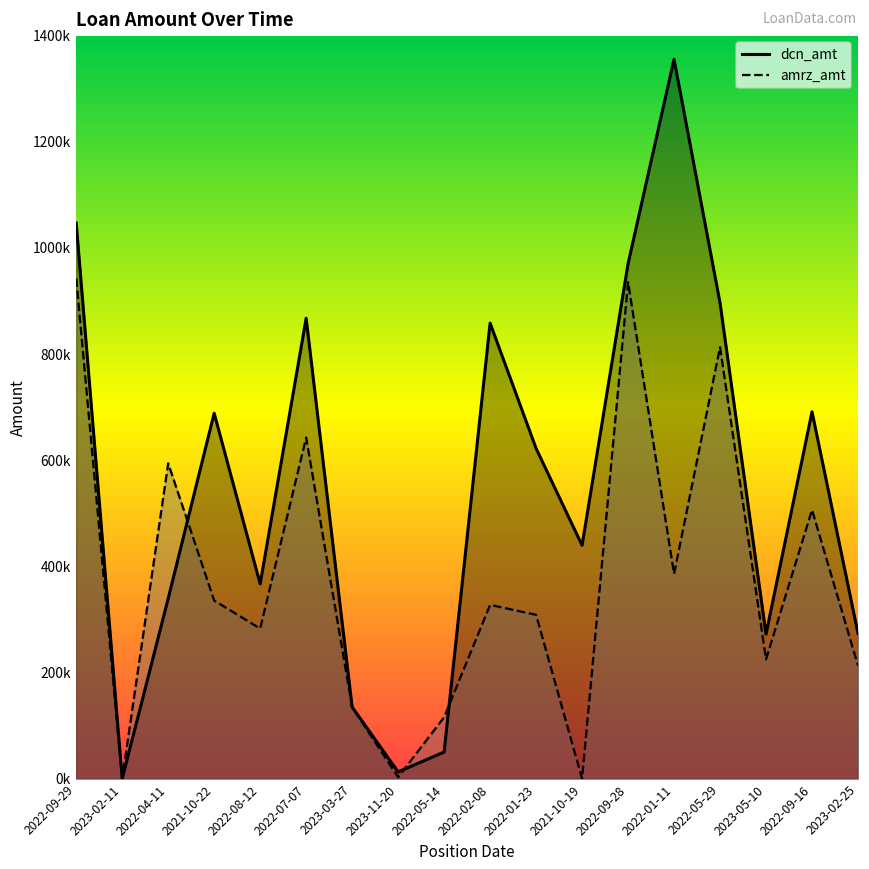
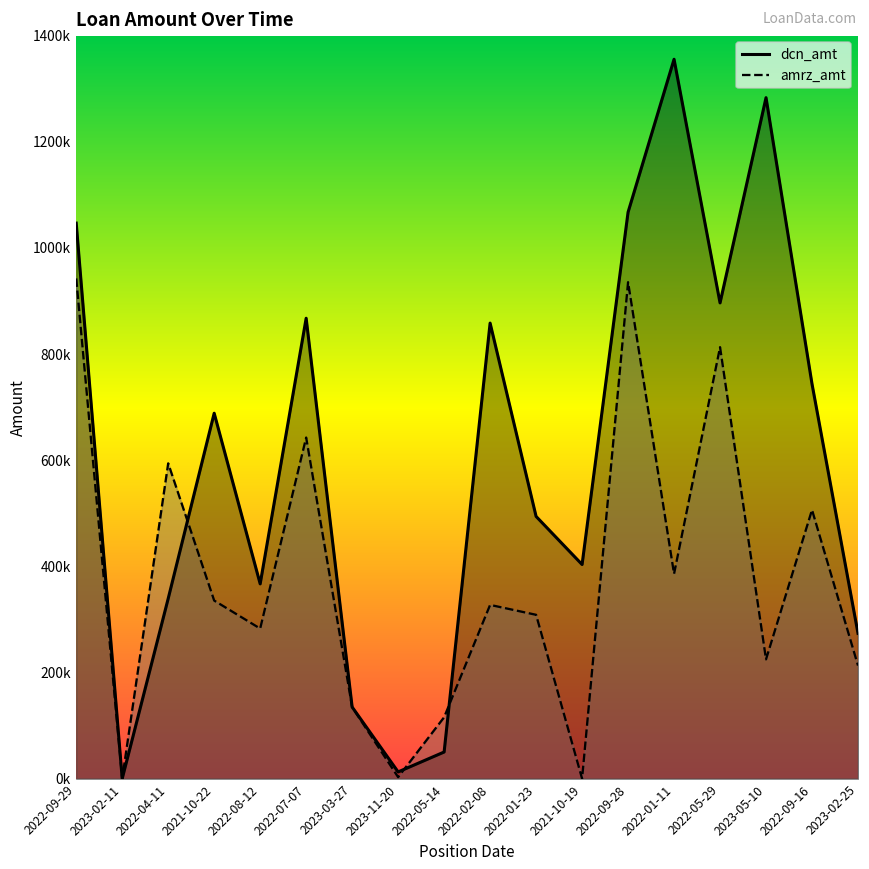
  {
    "dcn_amt": {
      "2022-09-29": 1050000,
      "2022-04-11": 340000,
      "2021-10-22": 690000,
      "2022-08-12": 370000,
      "2022-07-07": 870000,
      "2023-11-20": 10000,
      "2022-05-14": 50000,
      "2022-02-08": 860000,
-     "2022-01-23": 620000,
-     "2021-10-19": 440000,
-     "2022-09-28": 970000,
+     "2022-01-23": 490000,
+     "2021-10-19": 400000,
+     "2022-09-28": 1070000,
      "2022-01-11": 1360000,
      "2022-05-29": 900000,
-     "2023-05-10": 270000,
-     "2022-09-16": 690000,
+     "2023-05-10": 1280000,
+     "2022-09-16": 740000,
      "2023-02-25": 270000
    }
  }
